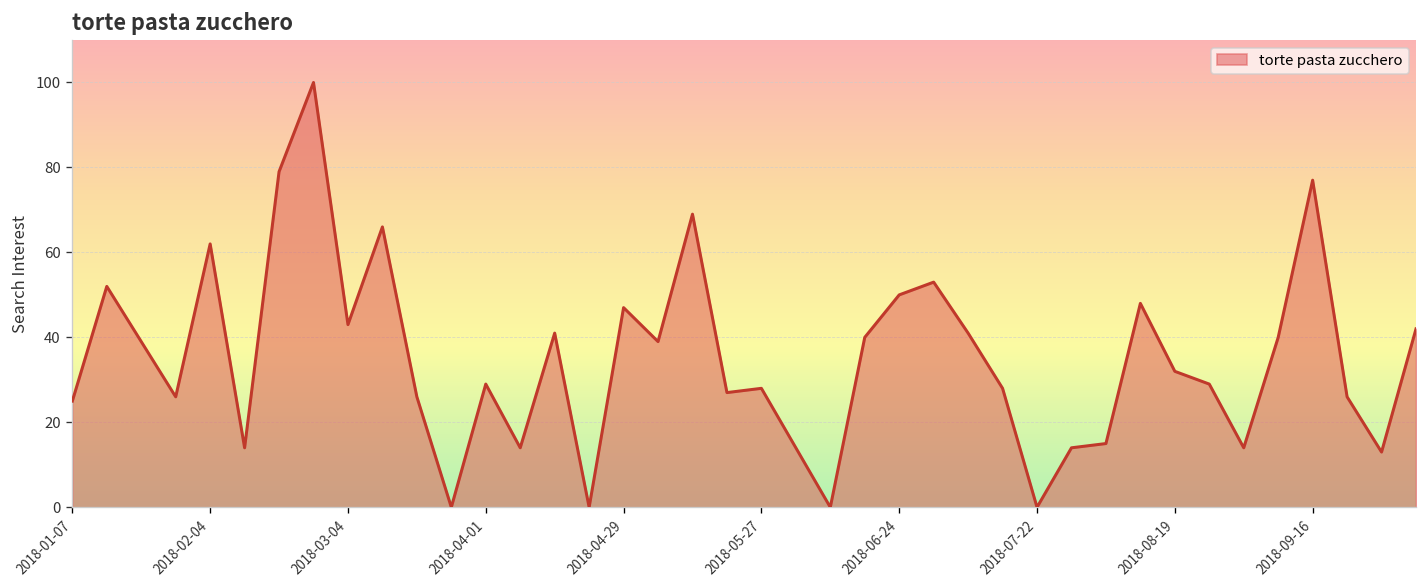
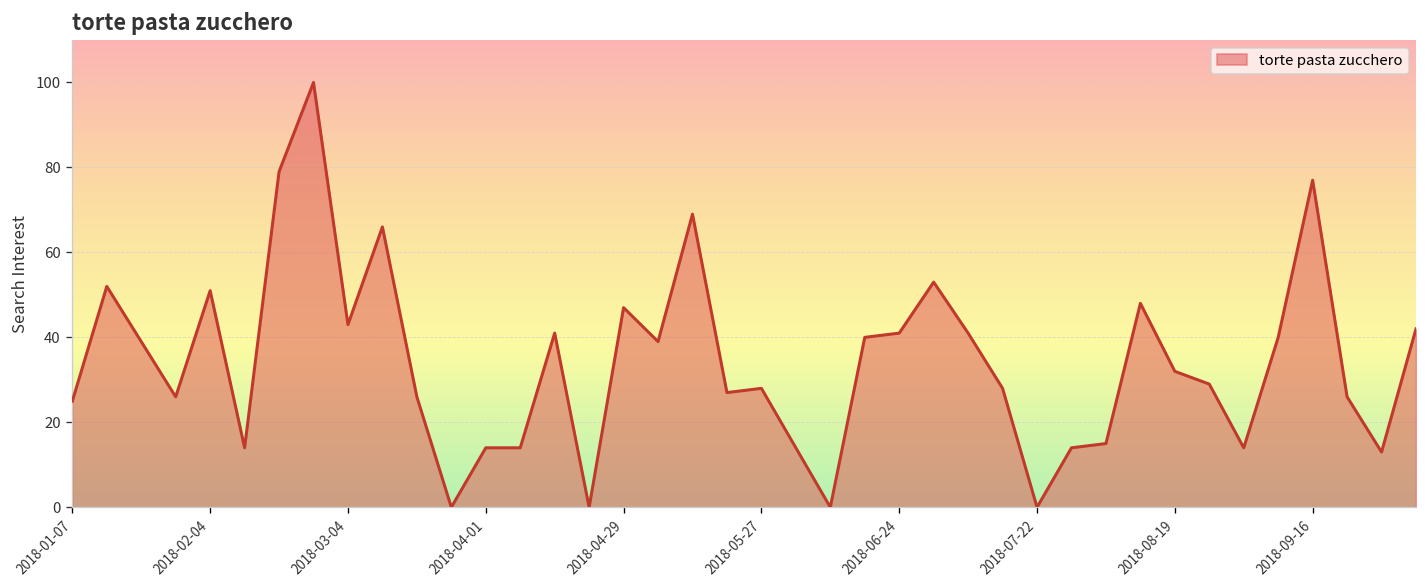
  {
    "2018-01-07": 25,
-   "2018-02-04": 62,
+   "2018-02-04": 51,
    "2018-03-04": 43,
-   "2018-04-01": 29,
+   "2018-04-01": 14,
    "2018-04-29": 47,
    "2018-05-27": 28,
-   "2018-06-24": 50,
+   "2018-06-24": 41,
    "2018-07-22": 0,
    "2018-08-19": 32,
    "2018-09-16": 77
  }
